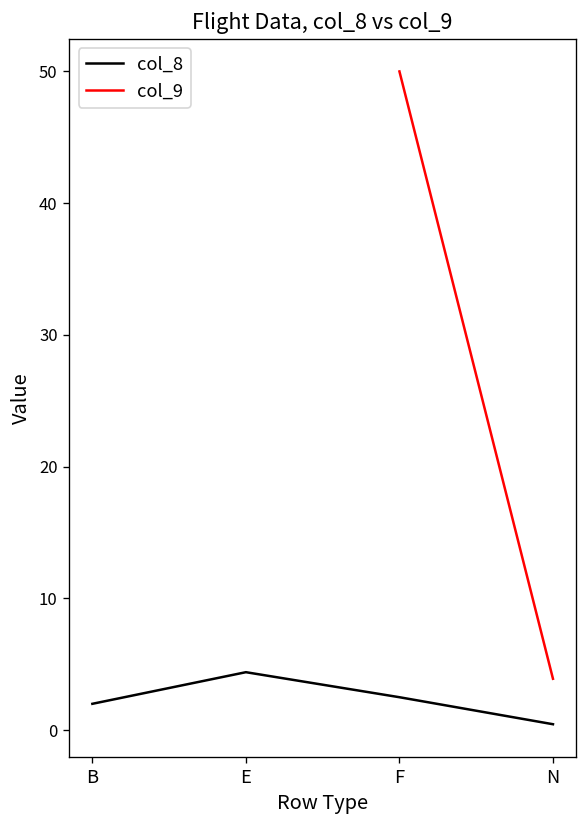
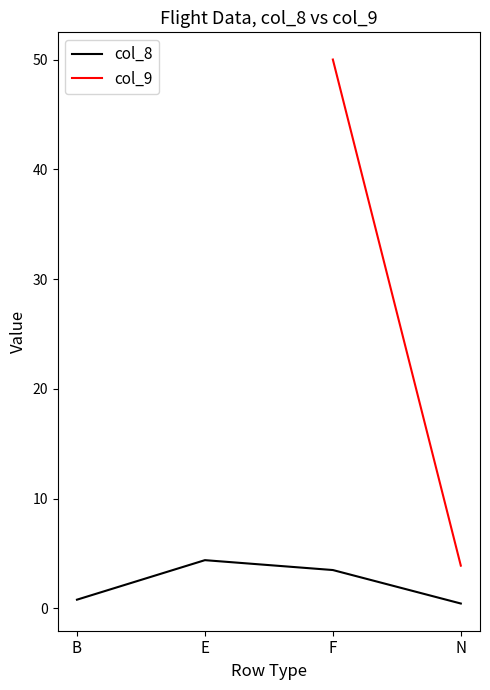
  {
    "col_8": {
-     "B": 2.0,
+     "B": 0.8,
      "E": 4.4,
-     "F": 2.5,
+     "F": 3.5,
      "N": 0.5
    },
    "col_9": {
      "F": 50.0,
      "N": 3.9
    }
  }
